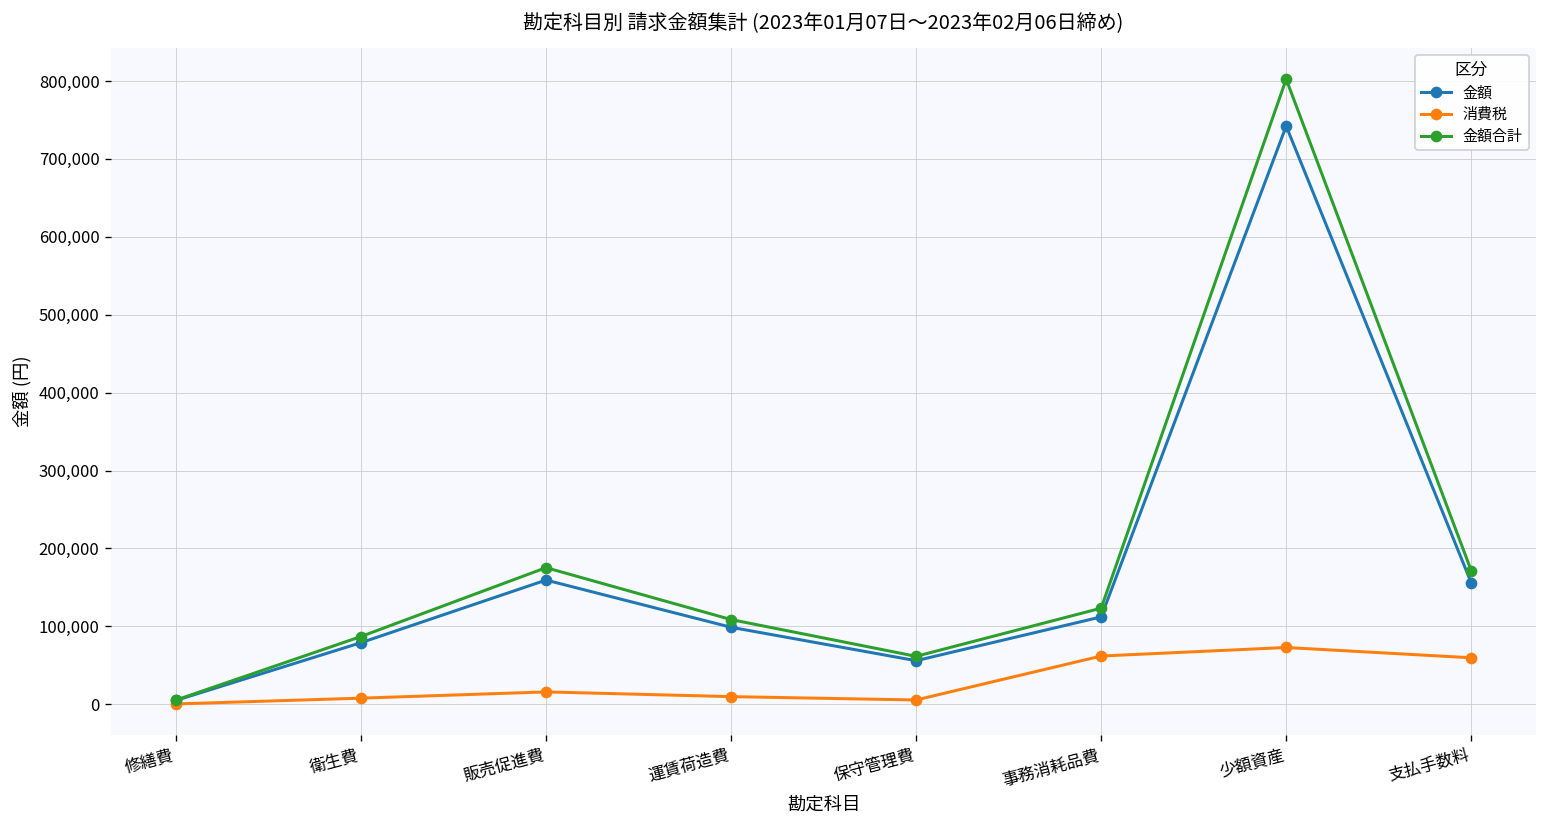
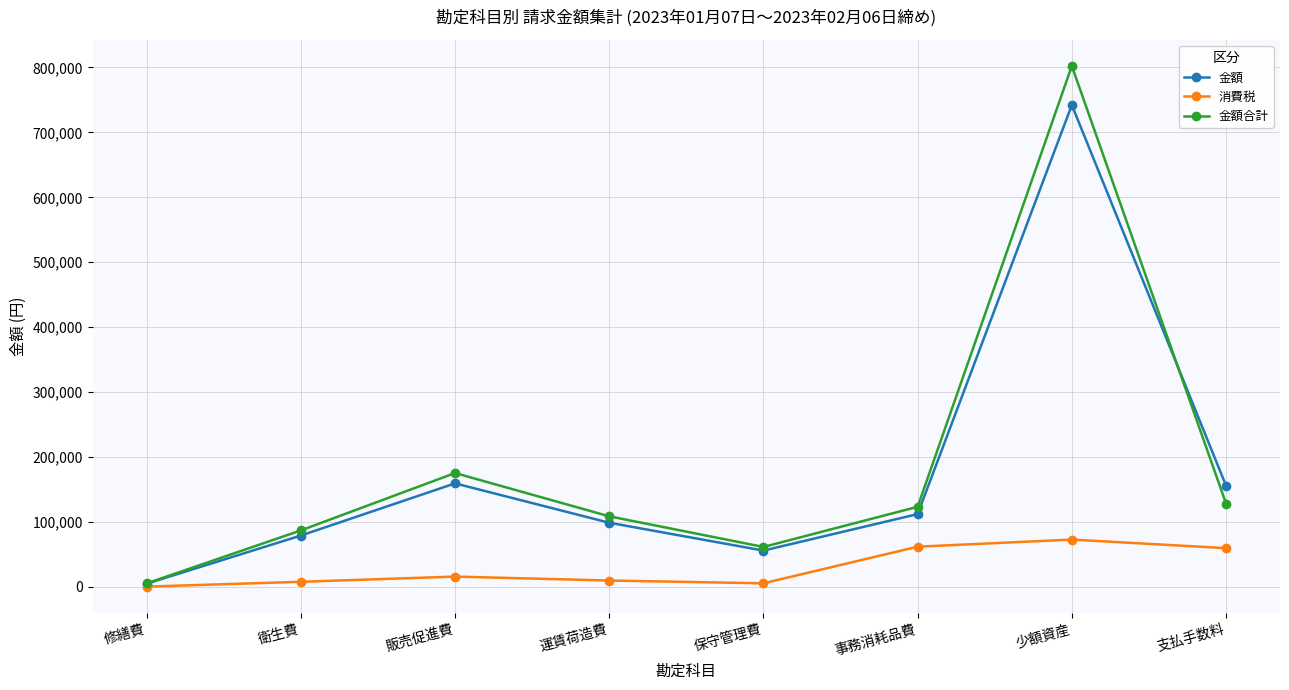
  {
    "金額": {
      "衛生費": "80,000",
      "販売促進費": "160,000",
      "運賃荷造費": "100,000",
      "保守管理費": "60,000",
      "事務消耗品費": "110,000",
      "少額資産": "740,000",
      "支払手数料": "160,000"
    },
    "消費税": {
      "修繕費": "0",
      "衛生費": "10,000",
      "販売促進費": "20,000",
      "運賃荷造費": "10,000",
      "保守管理費": "10,000",
      "事務消耗品費": "60,000",
      "少額資産": "70,000",
      "支払手数料": "60,000"
    },
    "金額合計": {
      "衛生費": "90,000",
      "販売促進費": "180,000",
      "運賃荷造費": "110,000",
      "保守管理費": "60,000",
      "事務消耗品費": "120,000",
      "少額資産": "800,000",
-     "支払手数料": "170,000"
+     "支払手数料": "130,000"
    }
  }
